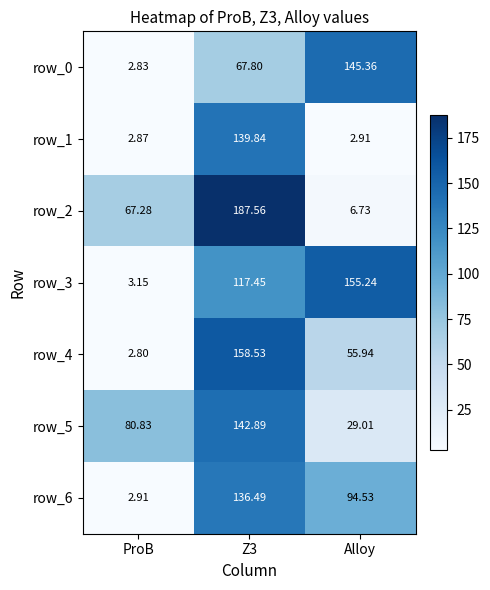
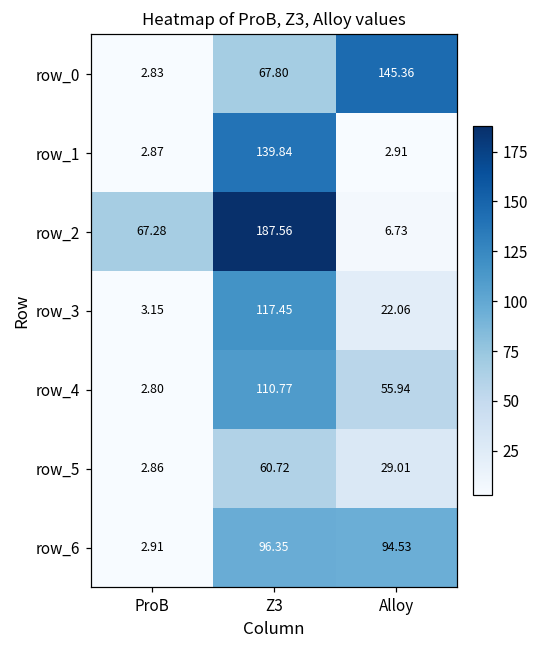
  {
    "row_0": {
      "ProB": 2.83,
      "Z3": 67.80,
      "Alloy": 145.36
    },
    "row_1": {
      "ProB": 2.87,
      "Z3": 139.84,
      "Alloy": 2.91
    },
    "row_2": {
      "ProB": 67.28,
      "Z3": 187.56,
      "Alloy": 6.73
    },
    "row_3": {
      "ProB": 3.15,
      "Z3": 117.45,
-     "Alloy": 155.24
+     "Alloy": 22.06
    },
    "row_4": {
      "ProB": 2.80,
-     "Z3": 158.53,
+     "Z3": 110.77,
      "Alloy": 55.94
    },
    "row_5": {
-     "ProB": 80.83,
-     "Z3": 142.89,
+     "ProB": 2.86,
+     "Z3": 60.72,
      "Alloy": 29.01
    },
    "row_6": {
      "ProB": 2.91,
-     "Z3": 136.49,
+     "Z3": 96.35,
      "Alloy": 94.53
    }
  }
